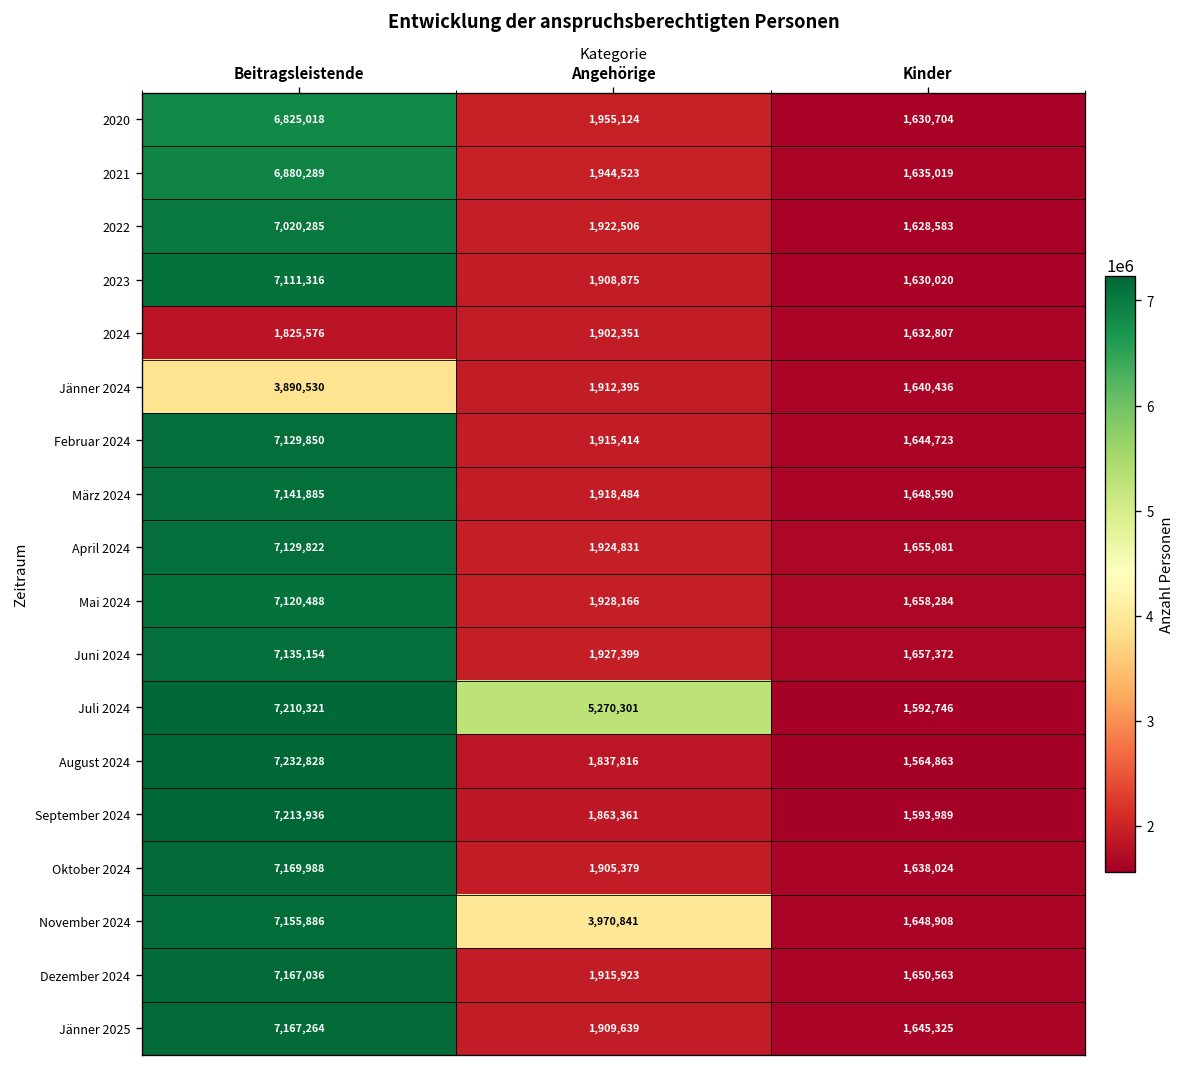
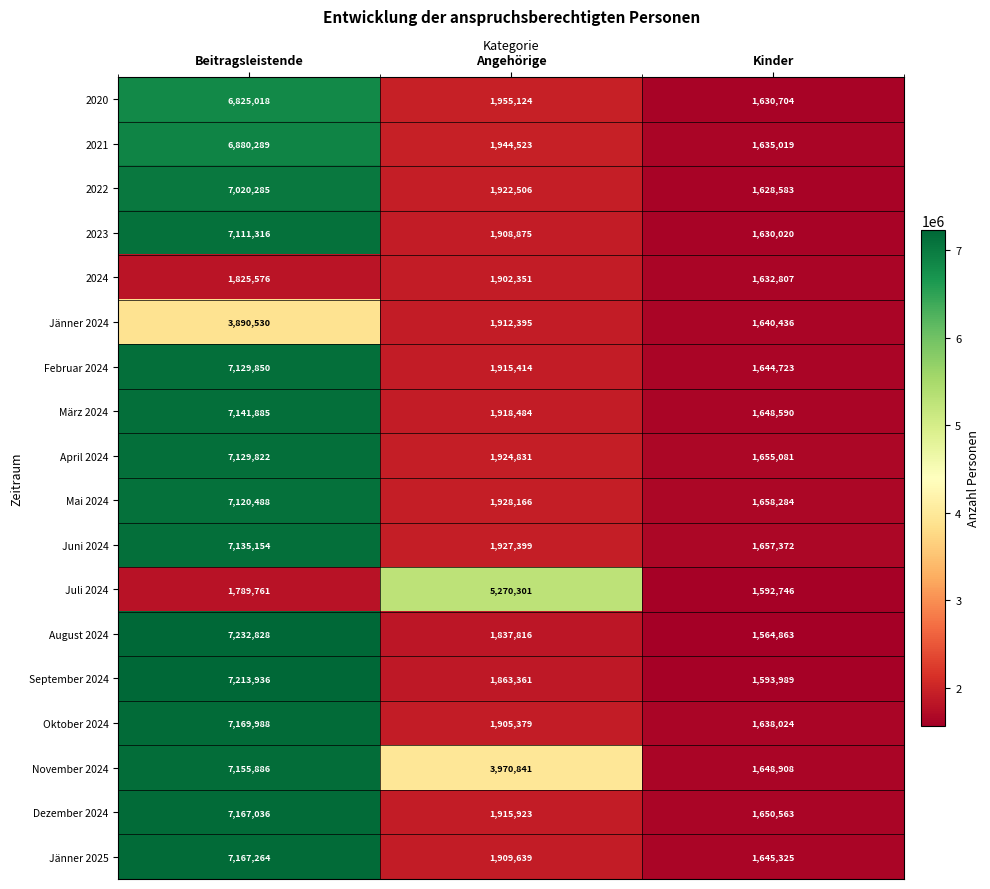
  {
    "2020": {
      "Beitragsleistende": "6,825,018",
      "Angehörige": "1,955,124",
      "Kinder": "1,630,704"
    },
    "2021": {
      "Beitragsleistende": "6,880,289",
      "Angehörige": "1,944,523",
      "Kinder": "1,635,019"
    },
    "2022": {
      "Beitragsleistende": "7,020,285",
      "Angehörige": "1,922,506",
      "Kinder": "1,628,583"
    },
    "2023": {
      "Beitragsleistende": "7,111,316",
      "Angehörige": "1,908,875",
      "Kinder": "1,630,020"
    },
    "2024": {
      "Beitragsleistende": "1,825,576",
      "Angehörige": "1,902,351",
      "Kinder": "1,632,807"
    },
    "Jänner 2024": {
      "Beitragsleistende": "3,890,530",
      "Angehörige": "1,912,395",
      "Kinder": "1,640,436"
    },
    "Februar 2024": {
      "Beitragsleistende": "7,129,850",
      "Angehörige": "1,915,414",
      "Kinder": "1,644,723"
    },
    "März 2024": {
      "Beitragsleistende": "7,141,885",
      "Angehörige": "1,918,484",
      "Kinder": "1,648,590"
    },
    "April 2024": {
      "Beitragsleistende": "7,129,822",
      "Angehörige": "1,924,831",
      "Kinder": "1,655,081"
    },
    "Mai 2024": {
      "Beitragsleistende": "7,120,488",
      "Angehörige": "1,928,166",
      "Kinder": "1,658,284"
    },
    "Juni 2024": {
      "Beitragsleistende": "7,135,154",
      "Angehörige": "1,927,399",
      "Kinder": "1,657,372"
    },
    "Juli 2024": {
-     "Beitragsleistende": "7,210,321",
+     "Beitragsleistende": "1,789,761",
      "Angehörige": "5,270,301",
      "Kinder": "1,592,746"
    },
    "August 2024": {
      "Beitragsleistende": "7,232,828",
      "Angehörige": "1,837,816",
      "Kinder": "1,564,863"
    },
    "September 2024": {
      "Beitragsleistende": "7,213,936",
      "Angehörige": "1,863,361",
      "Kinder": "1,593,989"
    },
    "Oktober 2024": {
      "Beitragsleistende": "7,169,988",
      "Angehörige": "1,905,379",
      "Kinder": "1,638,024"
    },
    "November 2024": {
      "Beitragsleistende": "7,155,886",
      "Angehörige": "3,970,841",
      "Kinder": "1,648,908"
    },
    "Dezember 2024": {
      "Beitragsleistende": "7,167,036",
      "Angehörige": "1,915,923",
      "Kinder": "1,650,563"
    },
    "Jänner 2025": {
      "Beitragsleistende": "7,167,264",
      "Angehörige": "1,909,639",
      "Kinder": "1,645,325"
    }
  }
